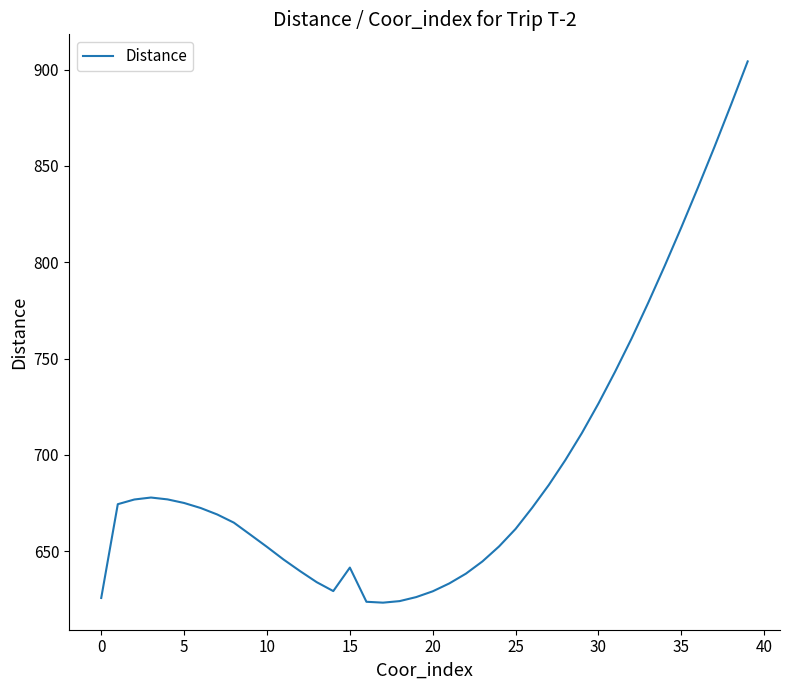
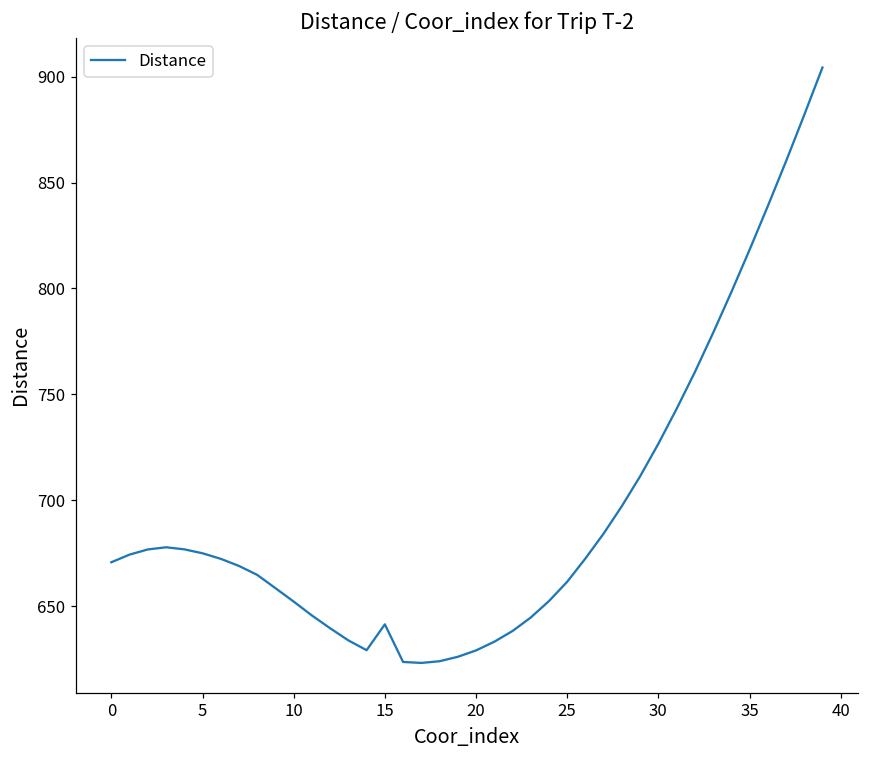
  {
-   "0": 626,
+   "0": 671,
    "5": 675,
    "10": 652,
    "15": 641,
    "20": 629,
    "25": 662,
    "30": 727,
    "35": 818
  }
